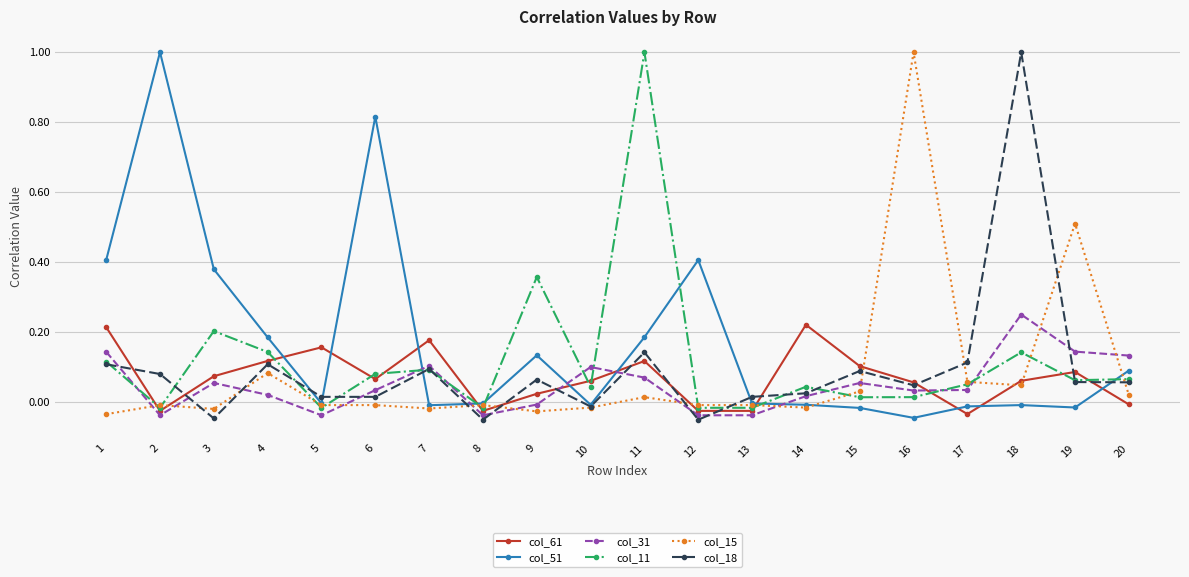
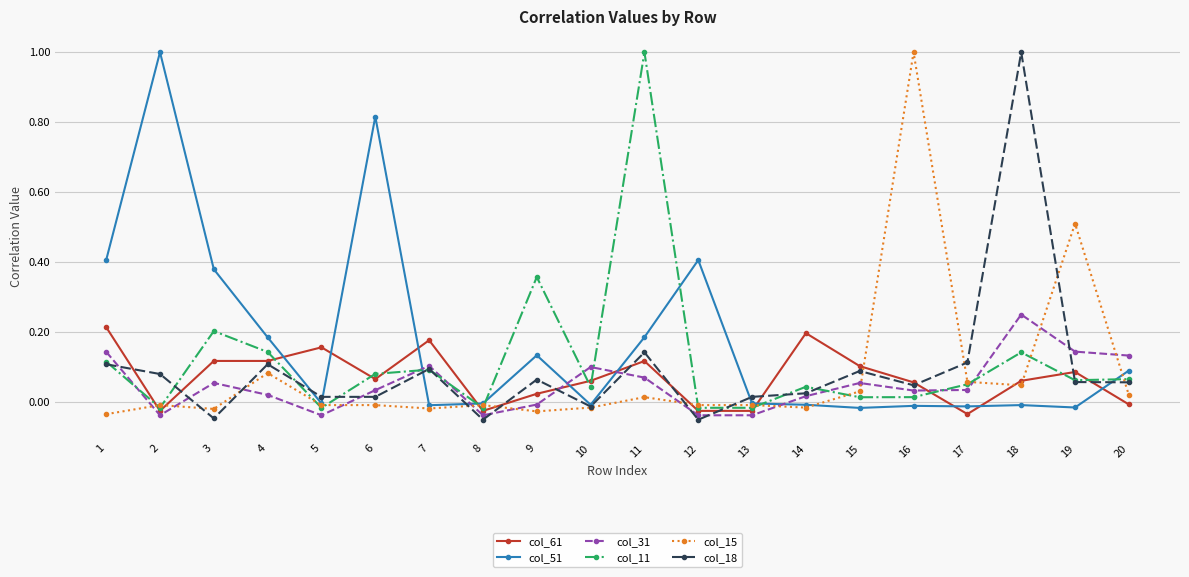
  {
    "col_61": {
      "1": 0.21,
      "2": -0.03,
-     "3": 0.07,
+     "3": 0.12,
      "4": 0.12,
      "5": 0.16,
      "6": 0.06,
      "7": 0.18,
      "8": -0.03,
      "9": 0.02,
      "10": 0.06,
      "11": 0.12,
      "12": -0.03,
      "13": -0.03,
-     "14": 0.22,
+     "14": 0.20,
      "15": 0.10,
      "16": 0.06,
      "17": -0.04,
      "18": 0.06,
      "19": 0.09,
      "20": -0.01
    },
    "col_51": {
      "1": 0.41,
      "2": 1.00,
      "3": 0.38,
      "4": 0.18,
      "6": 0.82,
      "7": -0.01,
      "9": 0.13,
      "11": 0.18,
      "12": 0.41,
      "14": -0.01,
      "15": -0.02,
-     "16": -0.05,
+     "16": -0.01,
      "17": -0.01,
      "18": -0.01,
      "19": -0.02,
      "20": 0.09
    },
    "col_31": {
      "1": 0.14,
      "2": -0.04,
      "3": 0.05,
      "4": 0.02,
      "5": -0.04,
      "6": 0.03,
      "7": 0.10,
      "8": -0.04,
      "9": -0.01,
      "10": 0.10,
      "11": 0.07,
      "12": -0.04,
      "13": -0.04,
      "14": 0.02,
      "15": 0.05,
      "16": 0.03,
      "17": 0.03,
      "18": 0.25,
      "19": 0.14,
      "20": 0.13
    },
    "col_11": {
      "1": 0.11,
      "2": -0.02,
      "3": 0.20,
      "4": 0.14,
      "5": -0.02,
      "6": 0.08,
      "8": -0.02,
      "9": 0.36,
      "10": 0.04,
      "11": 1.00,
      "12": -0.02,
      "13": -0.02,
      "14": 0.04,
      "15": 0.01,
      "16": 0.01,
      "18": 0.14,
      "20": 0.06
    },
    "col_15": {
      "1": -0.04,
      "2": -0.01,
      "3": -0.02,
      "4": 0.08,
      "6": -0.01,
      "7": -0.02,
      "9": -0.03,
      "11": 0.01,
      "12": -0.01,
      "14": -0.02,
      "15": 0.03,
      "16": 1.00,
      "18": 0.05,
      "19": 0.51,
      "20": 0.02
    },
    "col_18": {
      "1": 0.11,
      "2": 0.08,
      "3": -0.05,
      "4": 0.11,
      "5": 0.01,
      "6": 0.01,
      "8": -0.05,
      "9": 0.06,
      "11": 0.14,
      "12": -0.05,
      "13": 0.01,
      "14": 0.02,
      "15": 0.09,
      "16": 0.05,
      "17": 0.11,
      "18": 1.00,
      "20": 0.06
    }
  }
